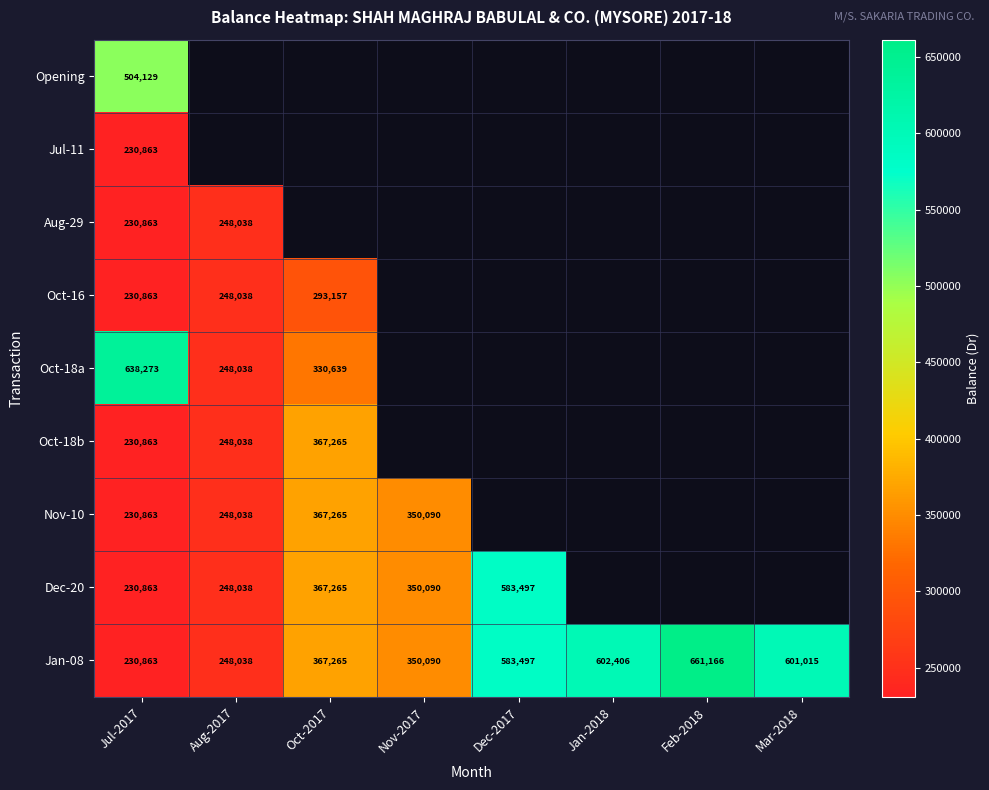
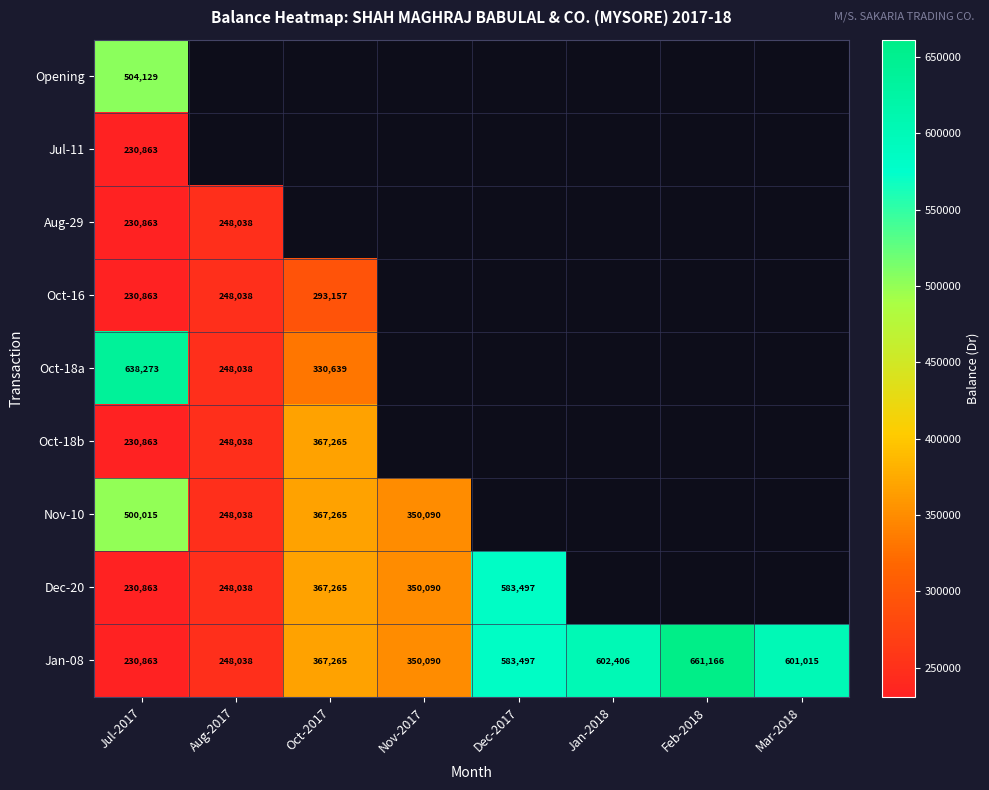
  {
    "Opening": {
      "Jul-2017": "504,129"
    },
    "Jul-11": {
      "Jul-2017": "230,863"
    },
    "Aug-29": {
      "Jul-2017": "230,863",
      "Aug-2017": "248,038"
    },
    "Oct-16": {
      "Jul-2017": "230,863",
      "Aug-2017": "248,038",
      "Oct-2017": "293,157"
    },
    "Oct-18a": {
      "Jul-2017": "638,273",
      "Aug-2017": "248,038",
      "Oct-2017": "330,639"
    },
    "Oct-18b": {
      "Jul-2017": "230,863",
      "Aug-2017": "248,038",
      "Oct-2017": "367,265"
    },
    "Nov-10": {
-     "Jul-2017": "230,863",
+     "Jul-2017": "500,015",
      "Aug-2017": "248,038",
      "Oct-2017": "367,265",
      "Nov-2017": "350,090"
    },
    "Dec-20": {
      "Jul-2017": "230,863",
      "Aug-2017": "248,038",
      "Oct-2017": "367,265",
      "Nov-2017": "350,090",
      "Dec-2017": "583,497"
    },
    "Jan-08": {
      "Jul-2017": "230,863",
      "Aug-2017": "248,038",
      "Oct-2017": "367,265",
      "Nov-2017": "350,090",
      "Dec-2017": "583,497",
      "Jan-2018": "602,406",
      "Feb-2018": "661,166",
      "Mar-2018": "601,015"
    }
  }
